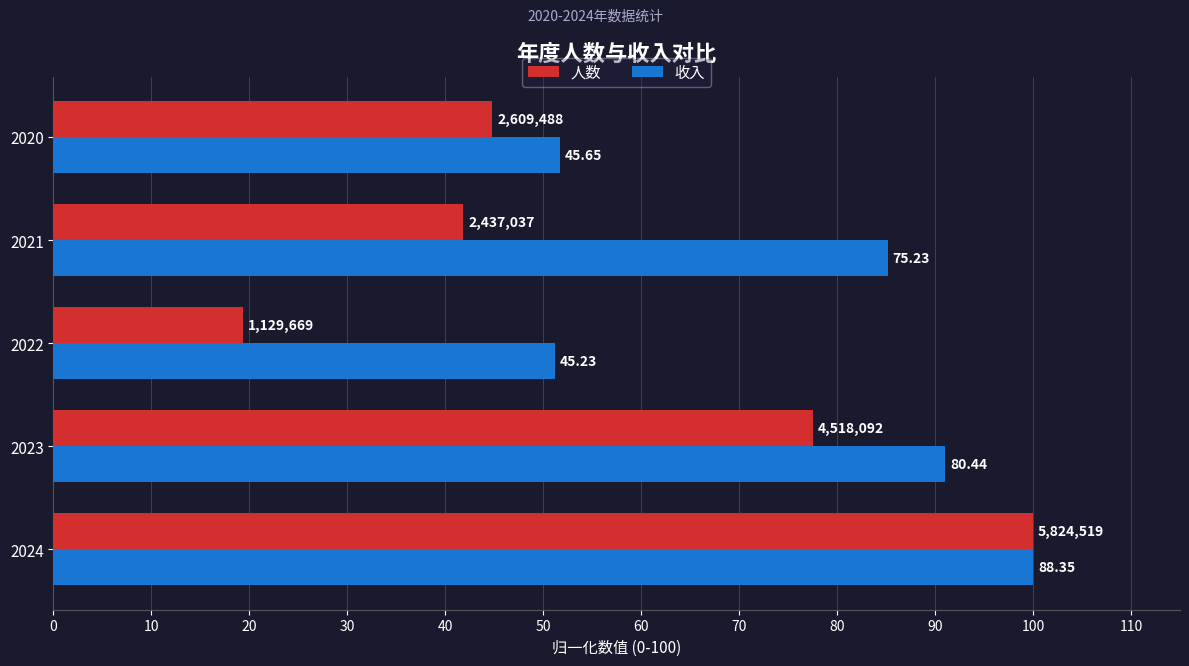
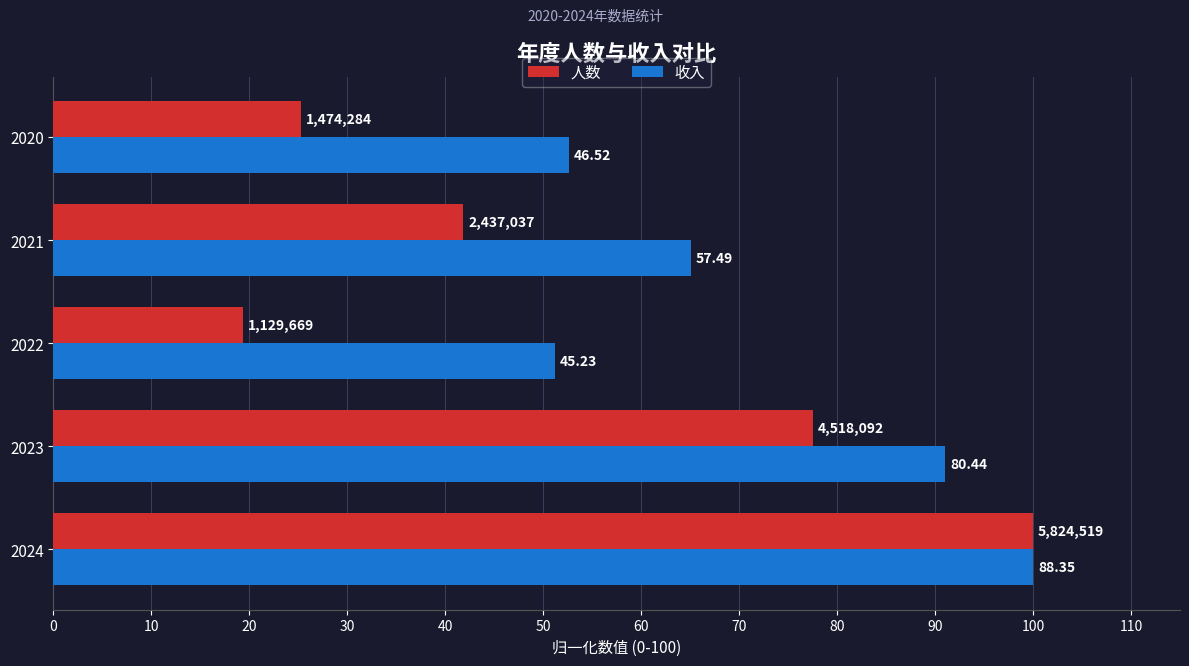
  {
    "人数": {
-     "2020": "2,609,488"
+     "2020": "1,474,284"
    },
    "收入": {
-     "2020": "45.65",
-     "2021": "75.23"
+     "2020": "46.52",
+     "2021": "57.49"
    }
  }
